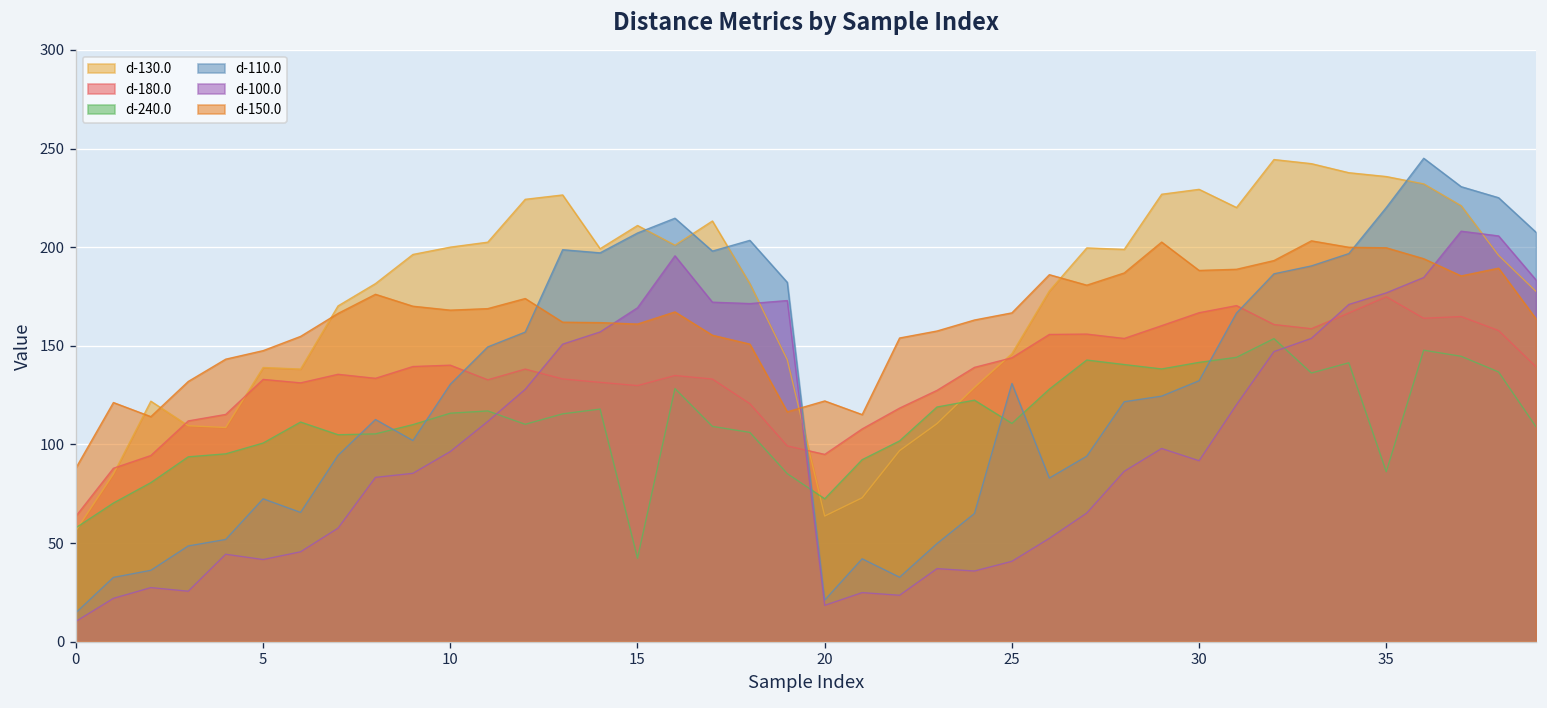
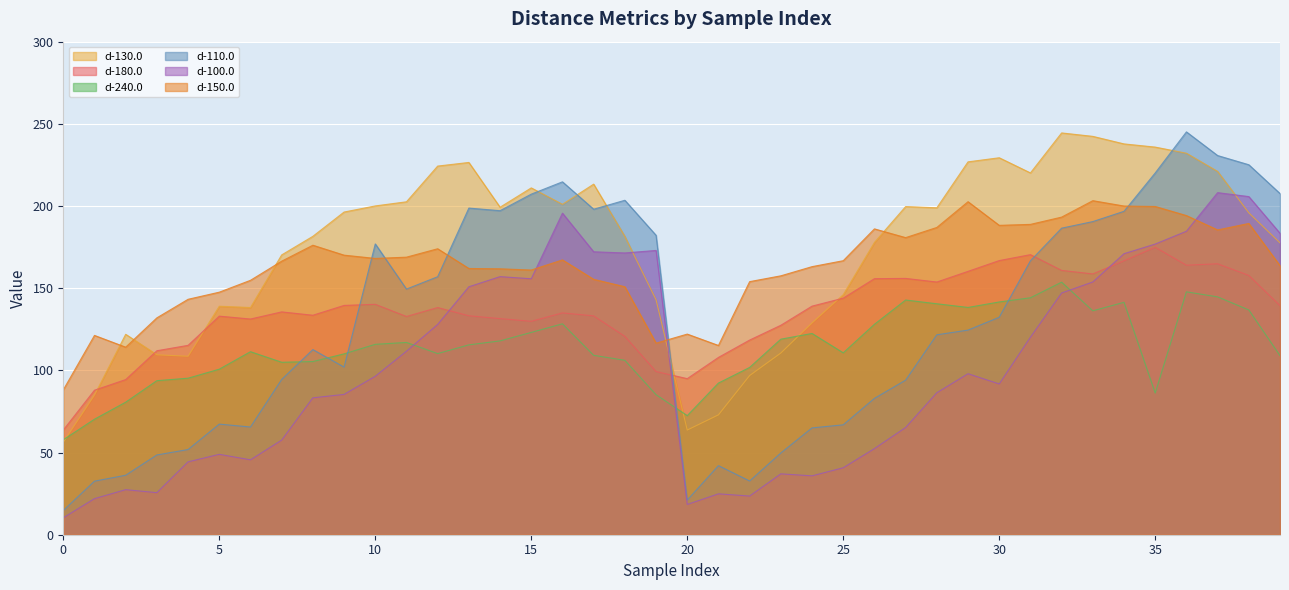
  {
    "d-240.0": {
      "5": 101,
      "10": 116,
-     "15": 42,
+     "15": 123,
      "20": 72,
      "25": 111,
      "30": 142,
      "35": 86
    },
    "d-110.0": {
      "0": 15,
-     "5": 72,
-     "10": 131,
+     "5": 67,
+     "10": 177,
      "15": 207,
      "20": 21,
-     "25": 131,
+     "25": 67,
      "30": 132,
      "35": 220
    },
    "d-100.0": {
      "0": 10,
-     "5": 42,
+     "5": 49,
      "10": 96,
-     "15": 169,
+     "15": 156,
      "20": 18,
      "25": 41,
      "30": 92,
      "35": 177
    }
  }
